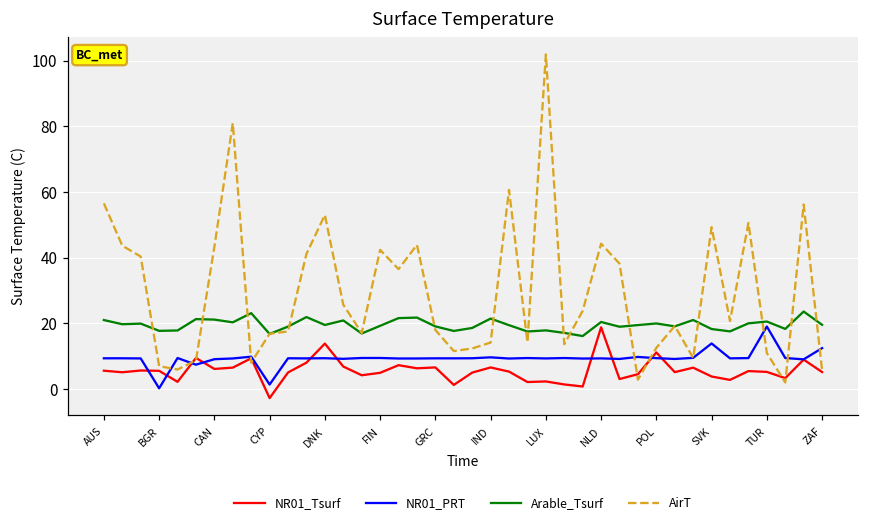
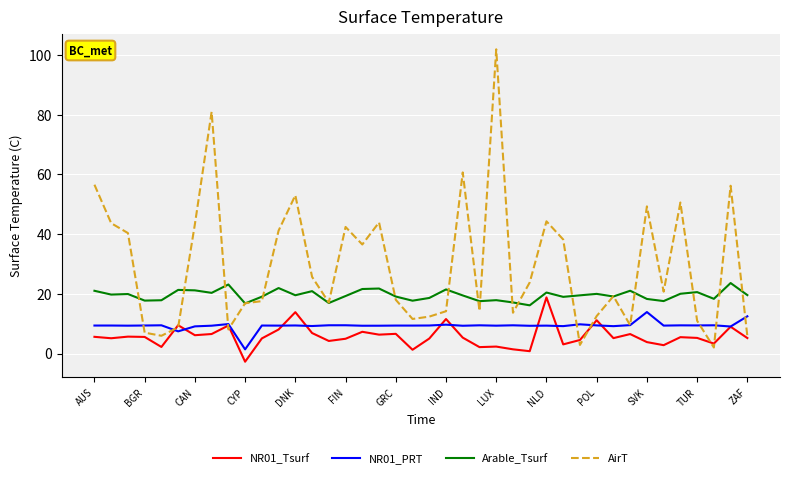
  {
    "NR01_Tsurf": {
      "AUS": 6,
      "BGR": 6,
      "CAN": 6,
      "CYP": -3,
      "DNK": 14,
      "FIN": 5,
      "GRC": 7,
-     "IND": 7,
+     "IND": 12,
      "LUX": 2,
      "NLD": 19,
      "POL": 11,
      "SVK": 4,
      "TUR": 5
    },
    "NR01_PRT": {
      "AUS": 9,
-     "BGR": 0,
+     "BGR": 9,
      "CAN": 9,
      "CYP": 1,
      "DNK": 9,
      "FIN": 9,
      "GRC": 9,
      "IND": 10,
      "LUX": 9,
      "NLD": 9,
      "POL": 9,
      "SVK": 14,
-     "TUR": 19,
+     "TUR": 9,
      "ZAF": 12
    },
    "Arable_Tsurf": {
      "AUS": 21,
      "BGR": 18,
      "CAN": 21,
      "DNK": 20,
      "FIN": 19,
      "GRC": 19,
      "IND": 21,
      "LUX": 18,
      "NLD": 20,
      "POL": 20,
      "SVK": 18,
      "TUR": 21,
      "ZAF": 20
    },
    "AirT": {
      "AUS": 57,
      "BGR": 7,
      "CAN": 43,
      "DNK": 53,
      "FIN": 42,
      "GRC": 18,
      "IND": 14,
      "LUX": 102,
      "NLD": 44,
      "POL": 13,
      "SVK": 49,
      "TUR": 11
    }
  }
